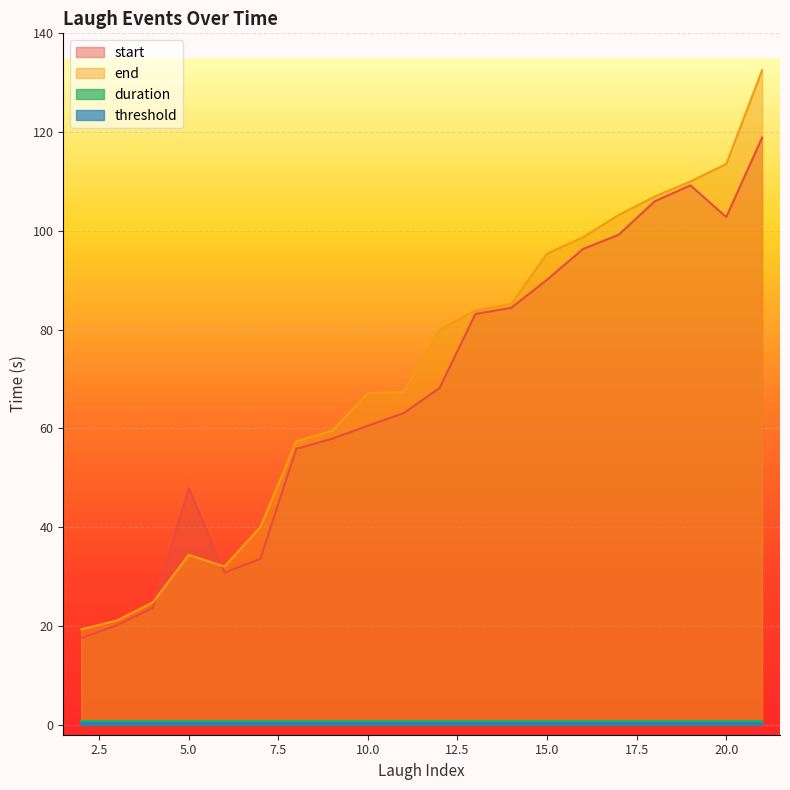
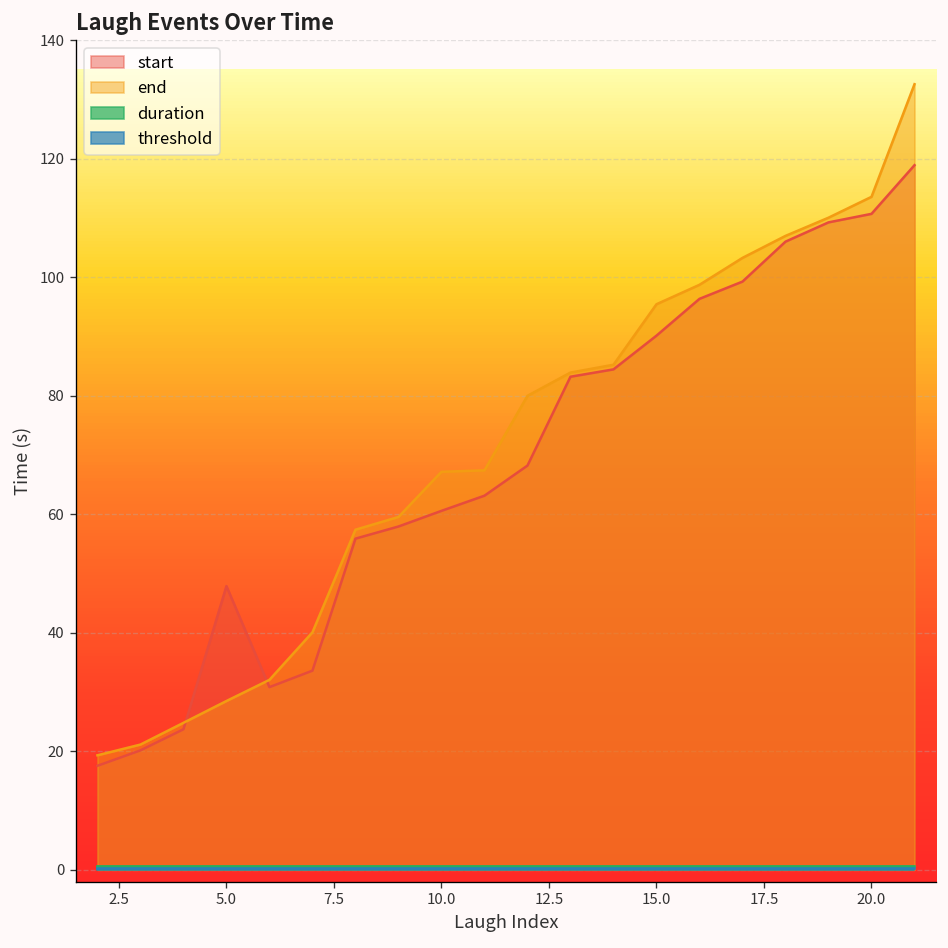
  {
    "start": {
      "5.0": 48,
      "10.0": 61,
      "15.0": 90,
-     "20.0": 103
+     "20.0": 111
    },
    "end": {
-     "5.0": 34,
+     "5.0": 28,
      "10.0": 67,
      "15.0": 95,
      "20.0": 114
    }
  }
